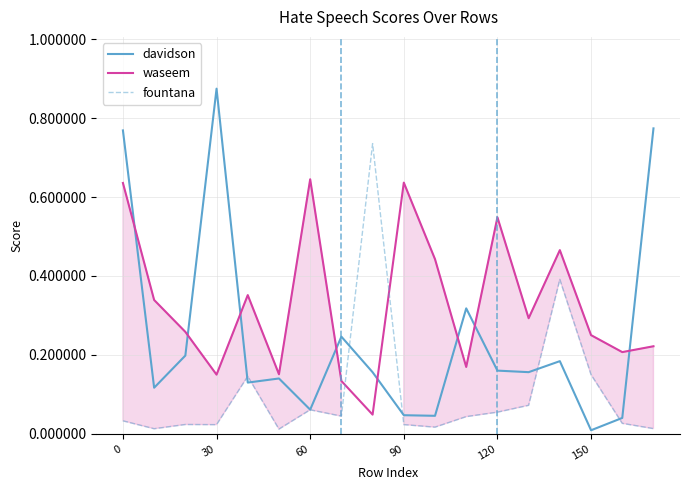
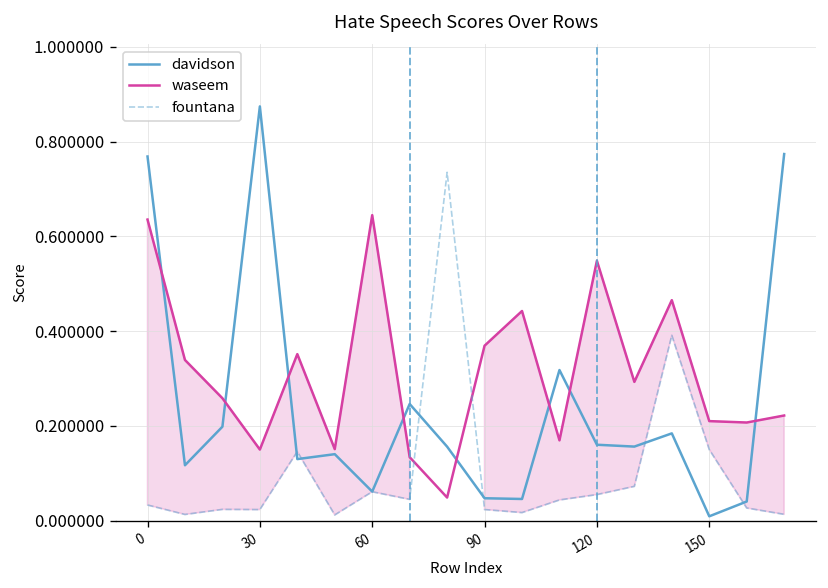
  {
    "waseem": {
      "0": 0.64,
      "30": 0.15,
      "60": 0.64,
-     "90": 0.64,
+     "90": 0.37,
      "120": 0.55,
-     "150": 0.25
+     "150": 0.21
    }
  }
